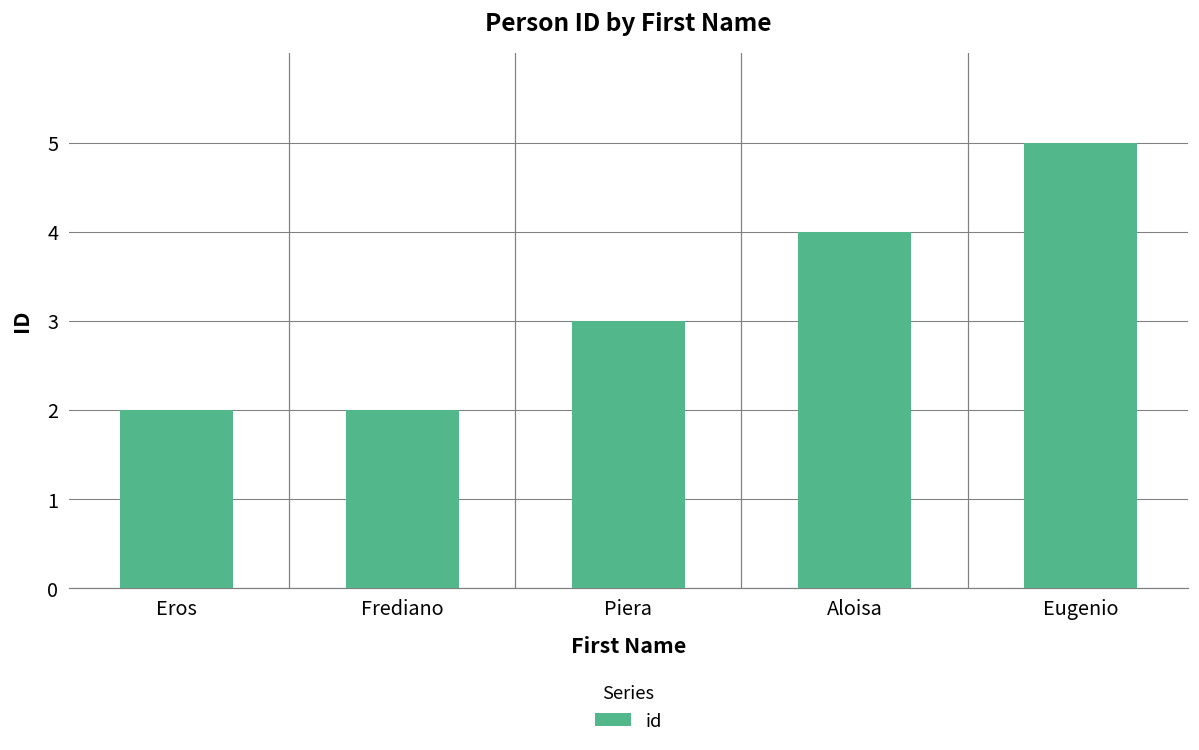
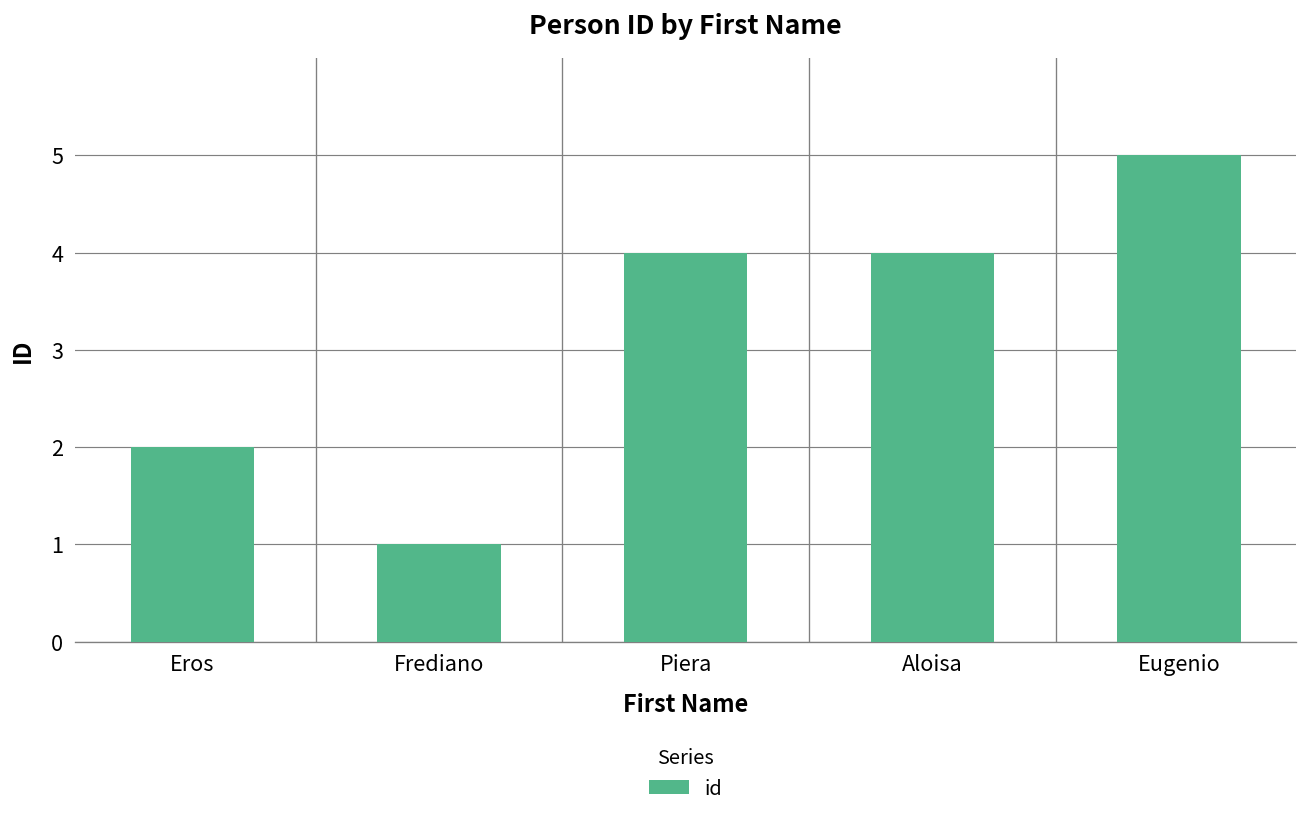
  {
    "Eros": 2,
-   "Frediano": 2,
-   "Piera": 3,
+   "Frediano": 1,
+   "Piera": 4,
    "Aloisa": 4,
    "Eugenio": 5
  }
